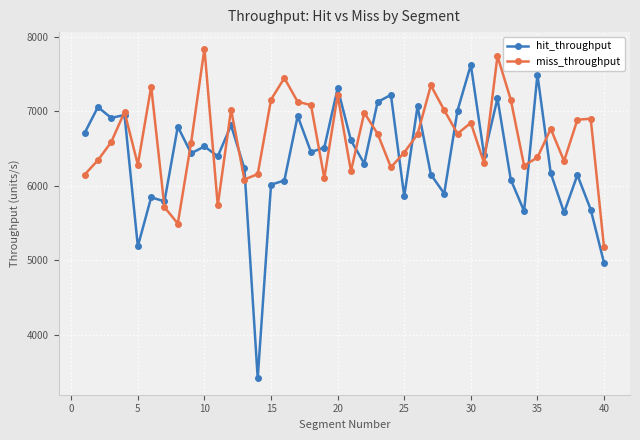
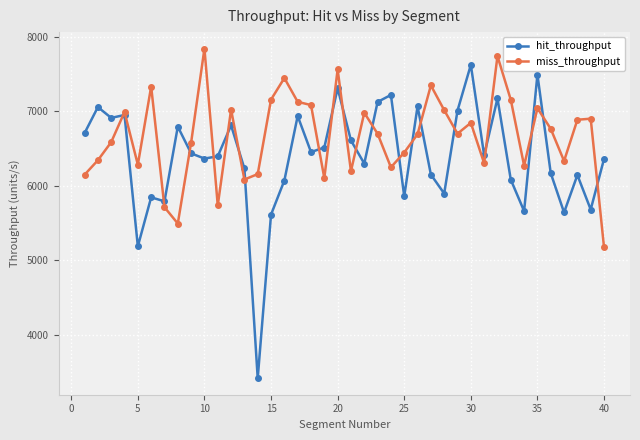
  {
    "hit_throughput": {
      "5": 5200,
-     "10": 6500,
-     "15": 6000,
+     "10": 6400,
+     "15": 5600,
      "20": 7300,
      "25": 5900,
      "30": 7600,
      "35": 7500,
-     "40": 5000
+     "40": 6400
    },
    "miss_throughput": {
      "5": 6300,
      "10": 7800,
      "15": 7200,
-     "20": 7200,
+     "20": 7600,
      "25": 6400,
      "30": 6800,
-     "35": 6400,
+     "35": 7000,
      "40": 5200
    }
  }
